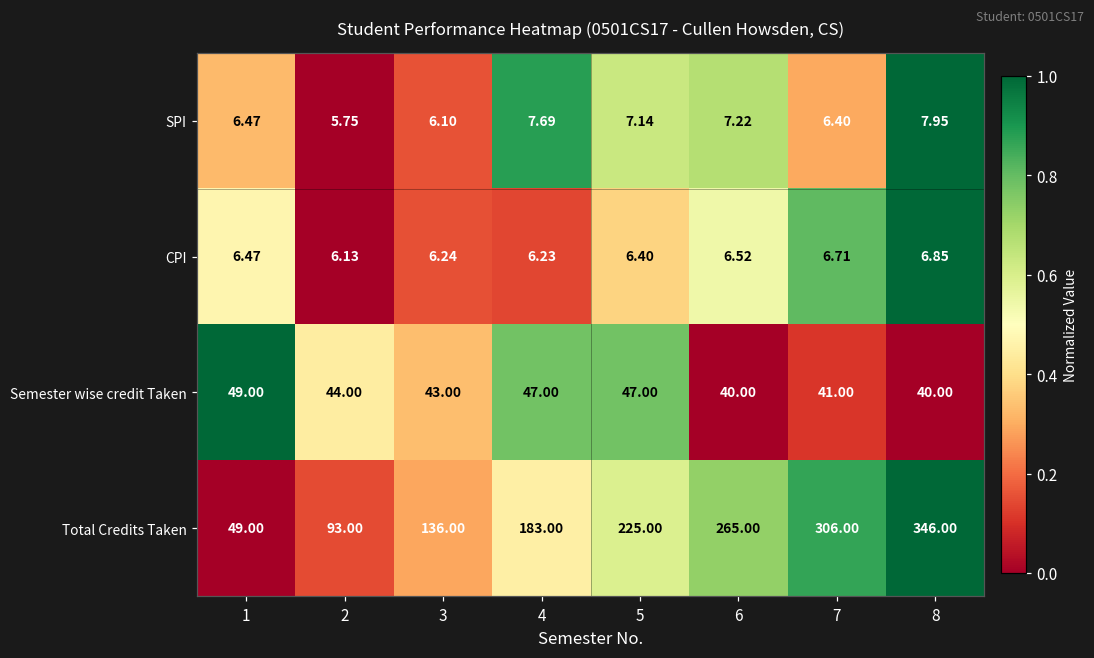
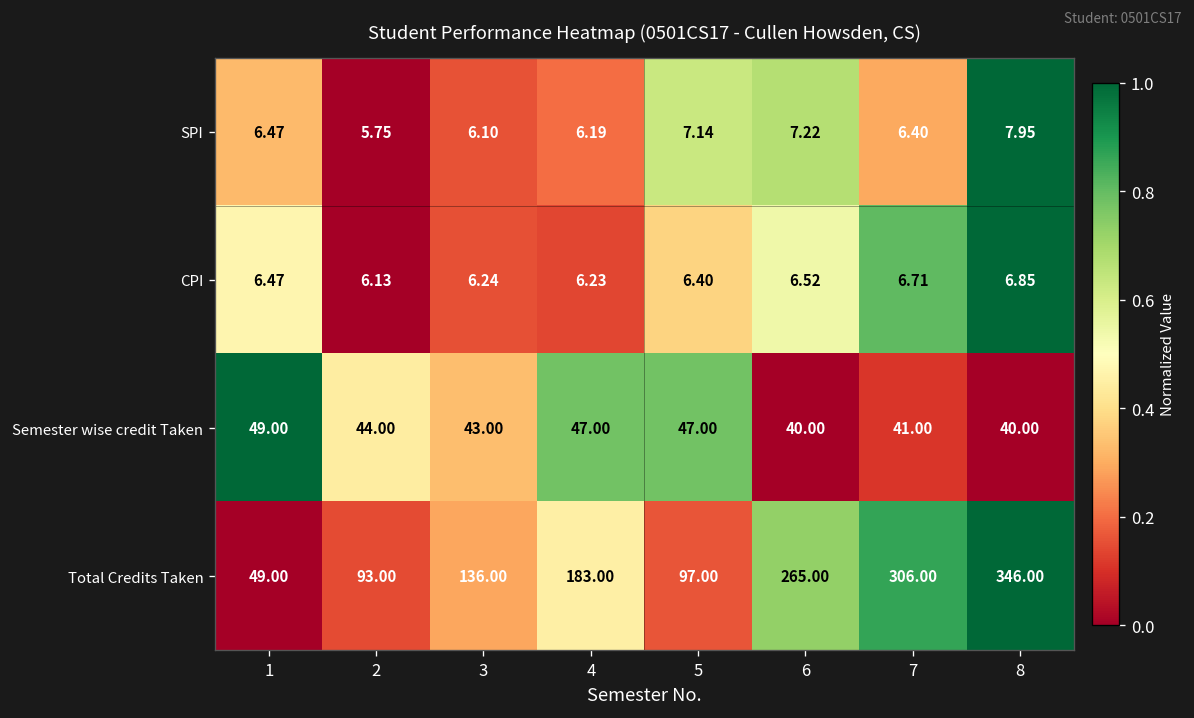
  {
    "SPI": {
      "1": 6.47,
      "2": 5.75,
      "3": 6.10,
-     "4": 7.69,
+     "4": 6.19,
      "5": 7.14,
      "6": 7.22,
      "7": 6.40,
      "8": 7.95
    },
    "CPI": {
      "1": 6.47,
      "2": 6.13,
      "3": 6.24,
      "4": 6.23,
      "5": 6.40,
      "6": 6.52,
      "7": 6.71,
      "8": 6.85
    },
    "Semester wise credit Taken": {
      "1": 49.00,
      "2": 44.00,
      "3": 43.00,
      "4": 47.00,
      "5": 47.00,
      "6": 40.00,
      "7": 41.00,
      "8": 40.00
    },
    "Total Credits Taken": {
      "1": 49.00,
      "2": 93.00,
      "3": 136.00,
      "4": 183.00,
-     "5": 225.00,
+     "5": 97.00,
      "6": 265.00,
      "7": 306.00,
      "8": 346.00
    }
  }
